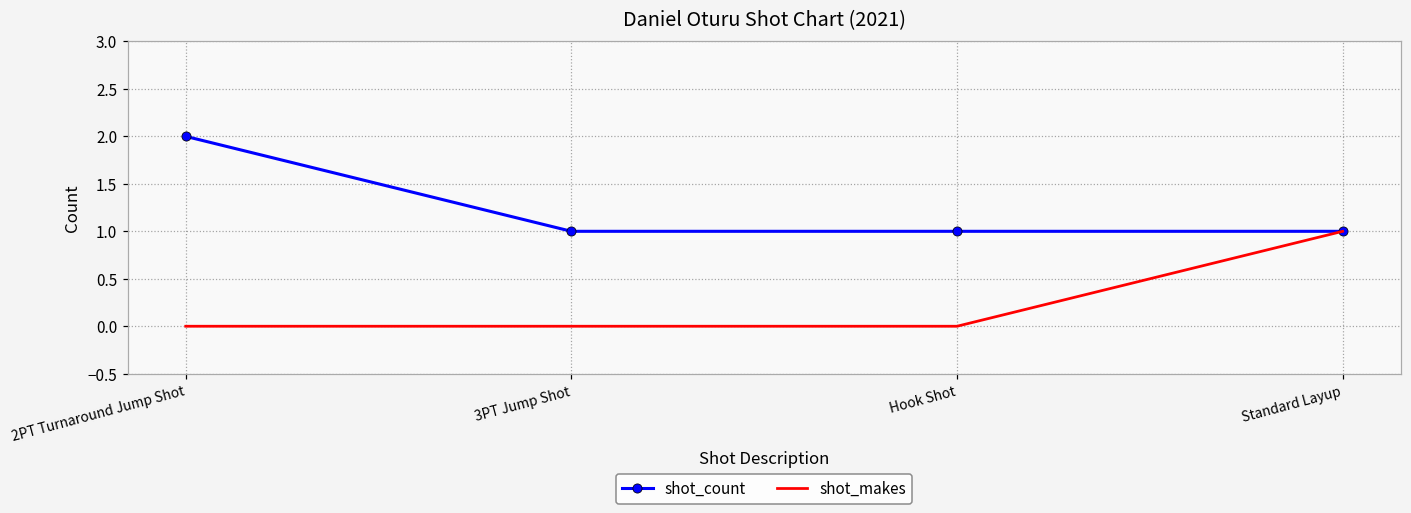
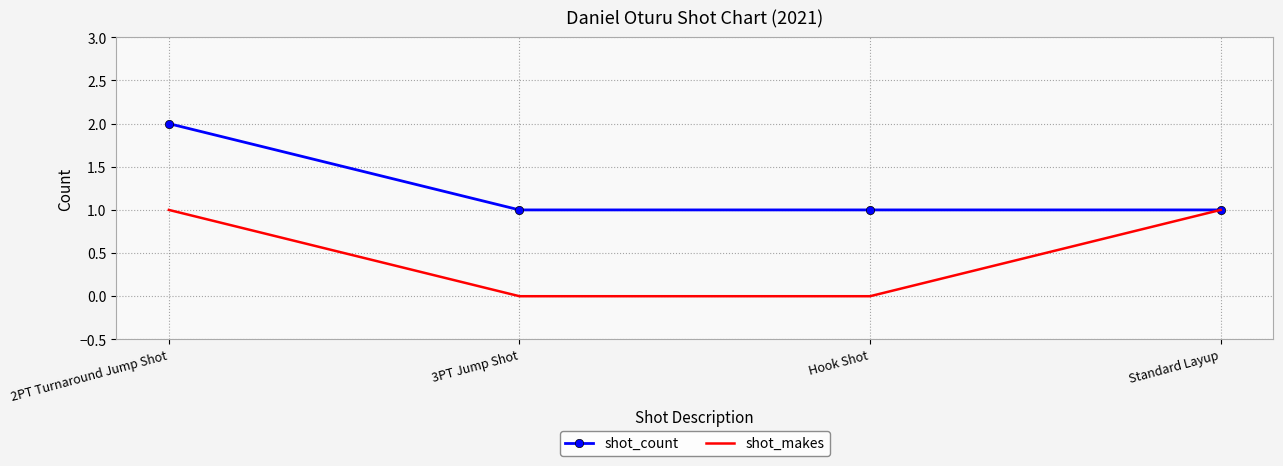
  {
    "shot_count": {
      "2PT Turnaround Jump Shot": 2,
      "3PT Jump Shot": 1,
      "Hook Shot": 1
    },
    "shot_makes": {
-     "2PT Turnaround Jump Shot": 0,
+     "2PT Turnaround Jump Shot": 1,
      "3PT Jump Shot": 0,
      "Hook Shot": 0
    }
  }
